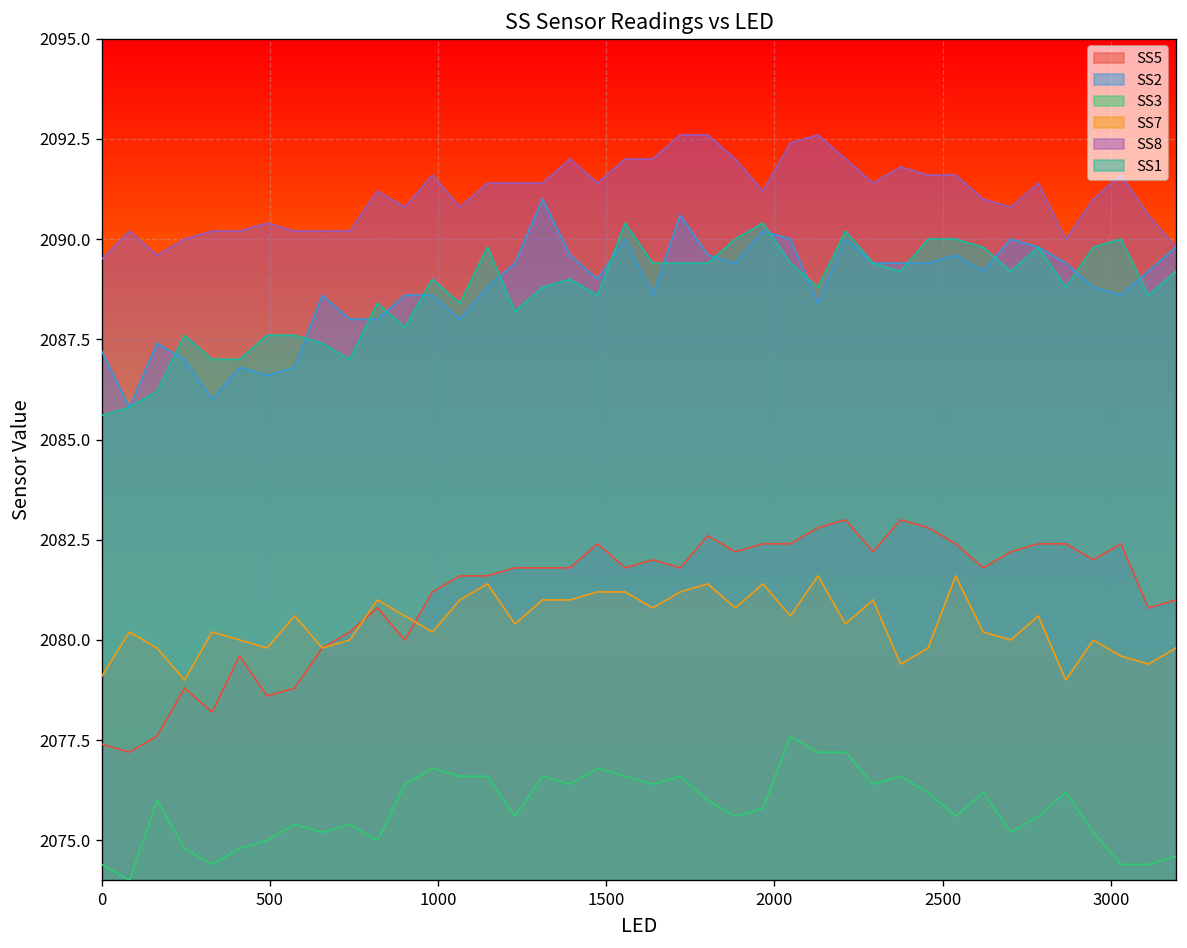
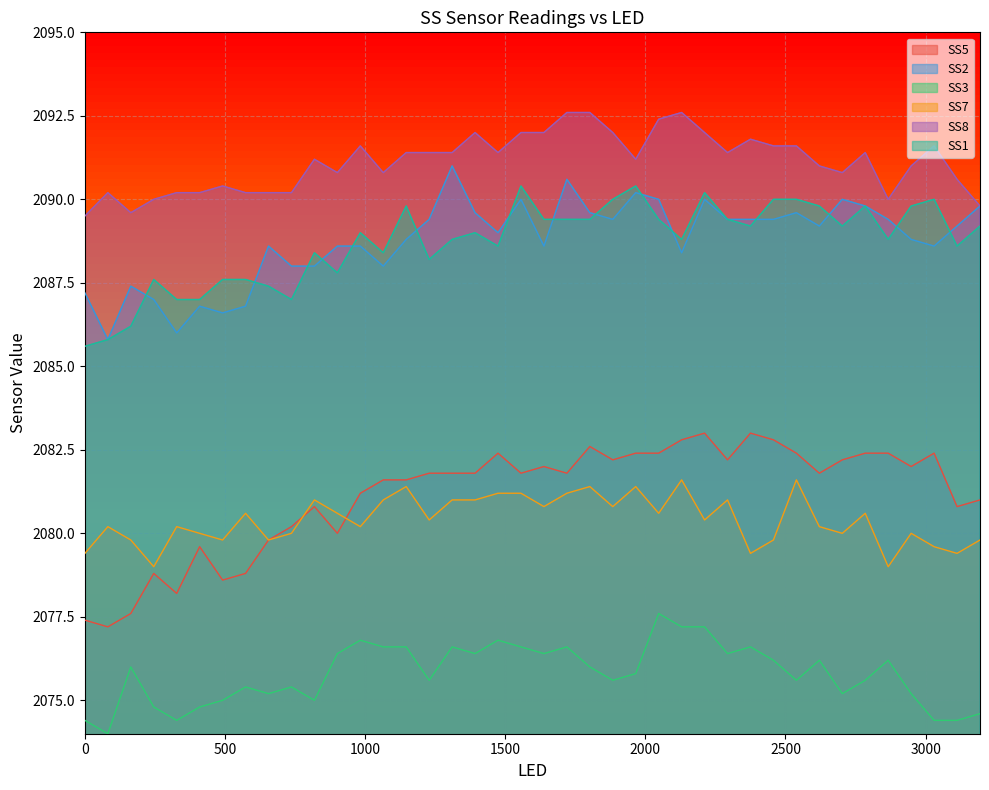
  {
    "SS5": {
      "0": 2077.4
    },
    "SS7": {
-     "0": 2079.1
+     "0": 2079.4
    },
    "SS8": {
      "0": 2089.5
    }
  }
